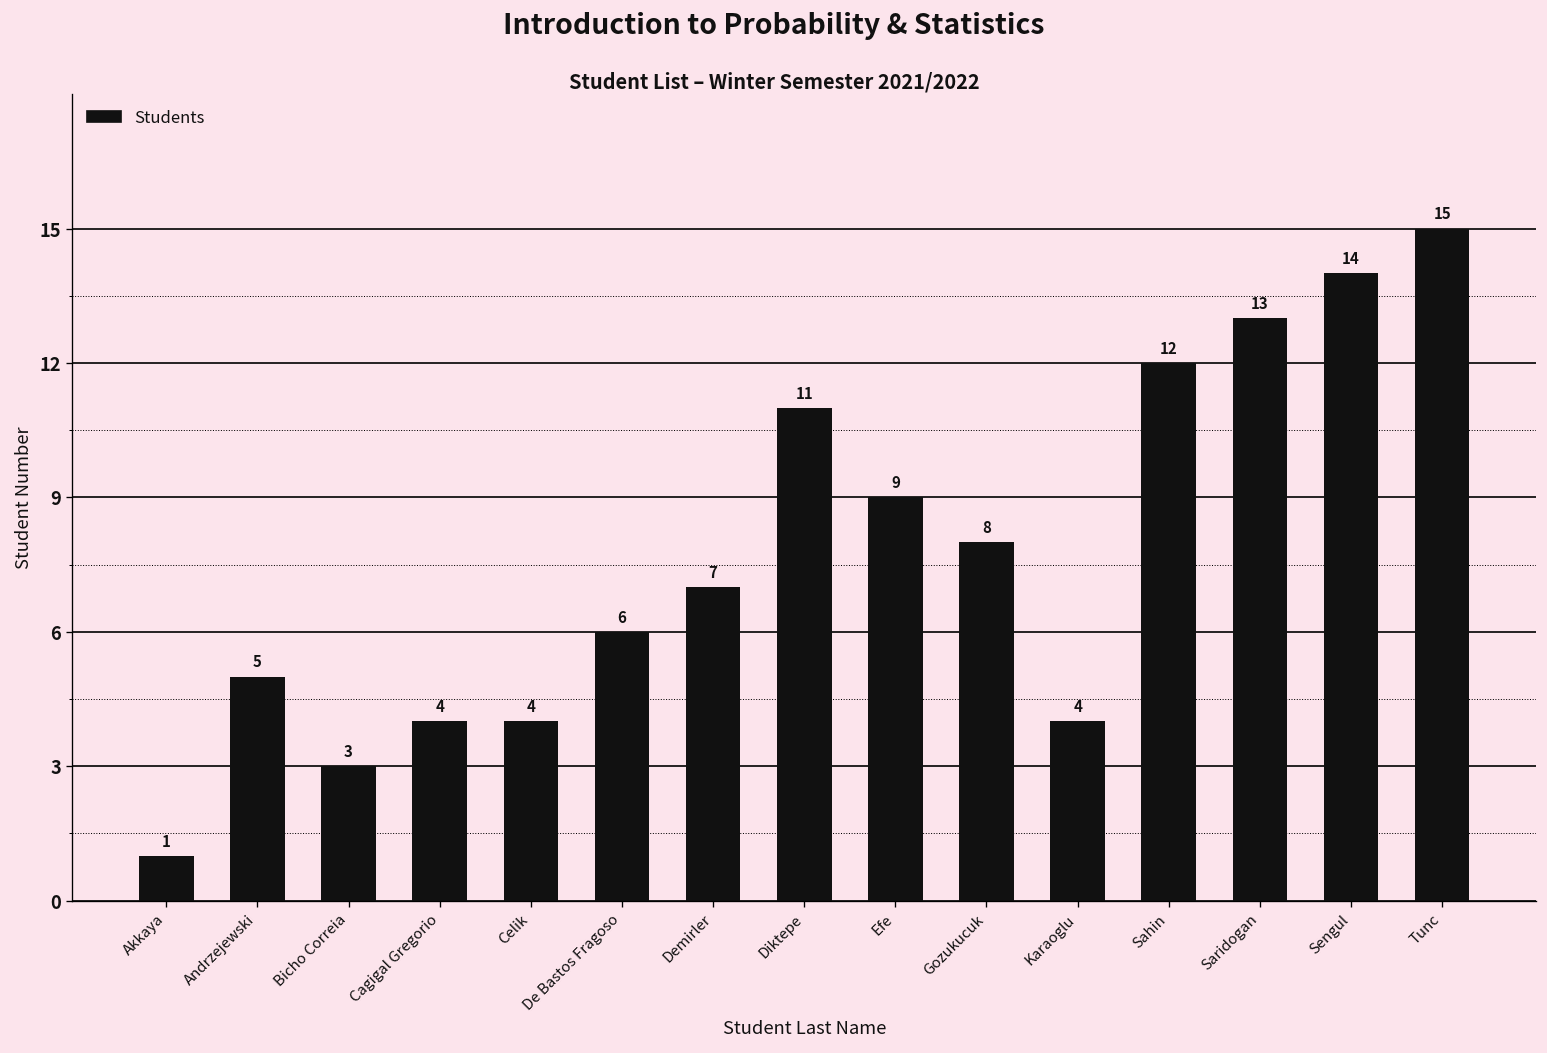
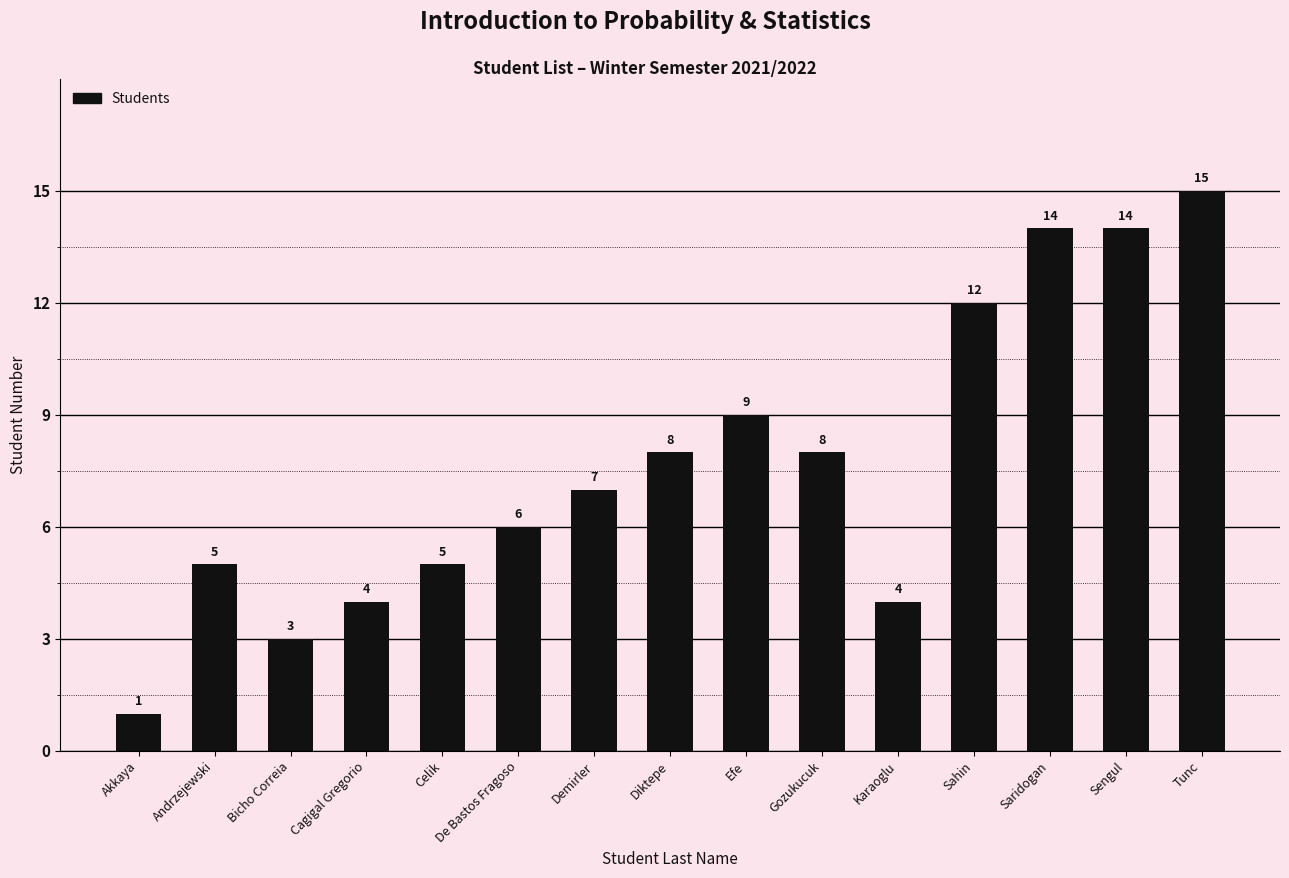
  {
    "Akkaya": 1,
    "Andrzejewski": 5,
    "Bicho Correia": 3,
    "Cagigal Gregorio": 4,
-   "Celik": 4,
+   "Celik": 5,
    "De Bastos Fragoso": 6,
    "Demirler": 7,
-   "Diktepe": 11,
+   "Diktepe": 8,
    "Efe": 9,
    "Gozukucuk": 8,
    "Karaoglu": 4,
    "Sahin": 12,
-   "Saridogan": 13,
+   "Saridogan": 14,
    "Sengul": 14,
    "Tunc": 15
  }
